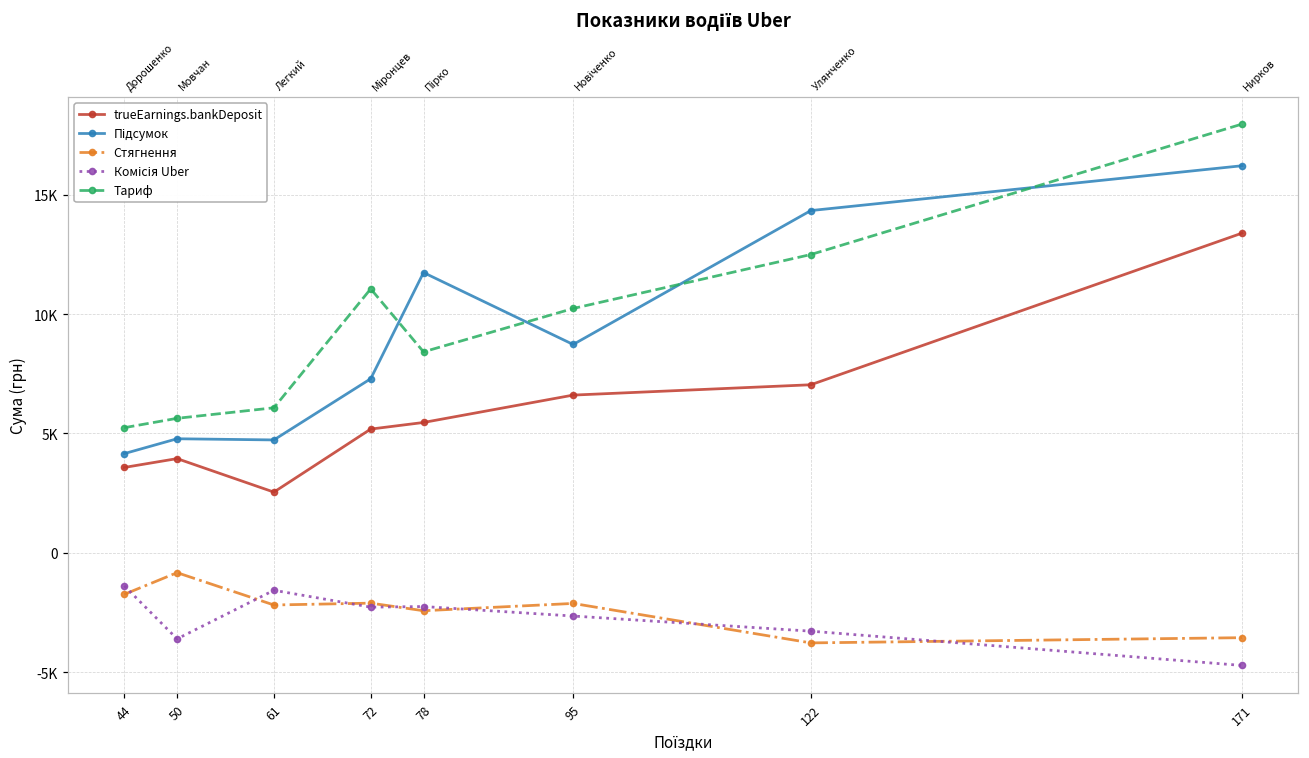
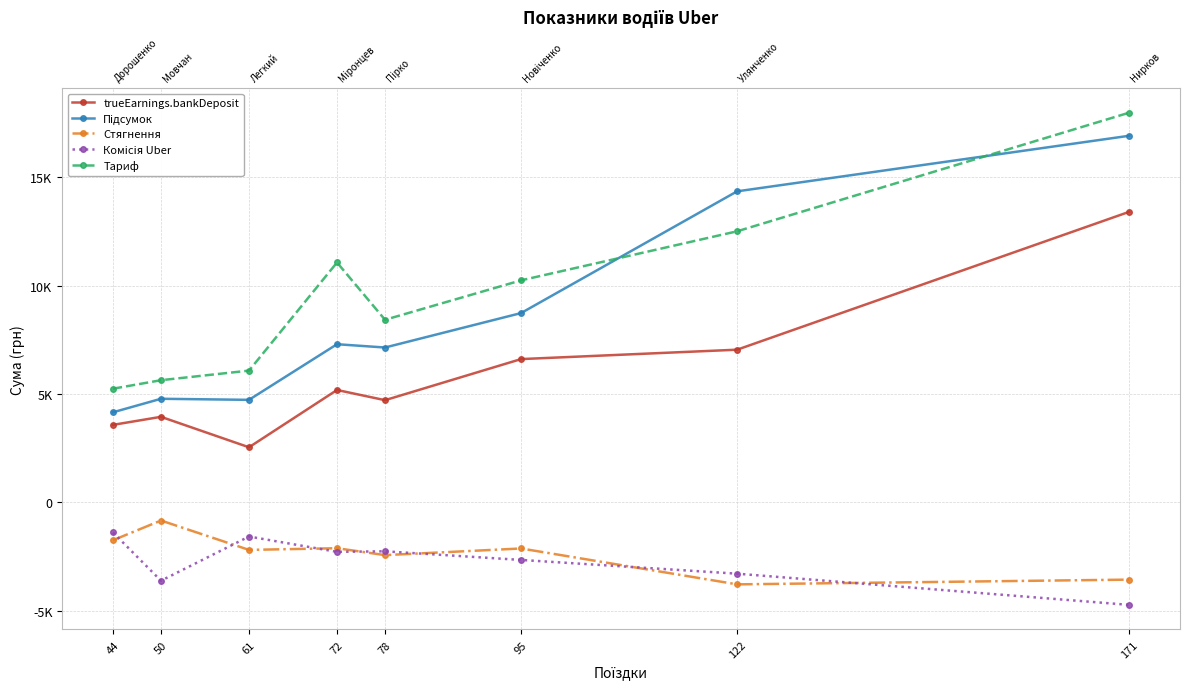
  {
    "trueEarnings.bankDeposit": {
      "44": 3600,
      "50": 3900,
      "61": 2500,
      "72": 5200,
-     "78": 5500,
+     "78": 4700,
      "95": 6600,
      "122": 7000,
      "171": 13400
    },
    "Підсумок": {
      "44": 4200,
      "50": 4800,
      "61": 4700,
      "72": 7300,
-     "78": 11700,
+     "78": 7100,
      "95": 8700,
      "122": 14300,
-     "171": 16200
+     "171": 16900
    },
    "Стягнення": {
      "44": -1700,
      "50": -800,
      "61": -2200,
      "72": -2100,
      "78": -2400,
      "95": -2100,
      "122": -3800,
      "171": -3600
    },
    "Комісія Uber": {
      "44": -1400,
      "50": -3600,
      "61": -1600,
      "72": -2300,
      "78": -2300,
      "95": -2600,
      "122": -3300,
      "171": -4700
    },
    "Тариф": {
      "44": 5200,
      "50": 5600,
      "61": 6100,
      "72": 11100,
      "78": 8400,
      "95": 10200,
      "122": 12500,
      "171": 18000
    }
  }
